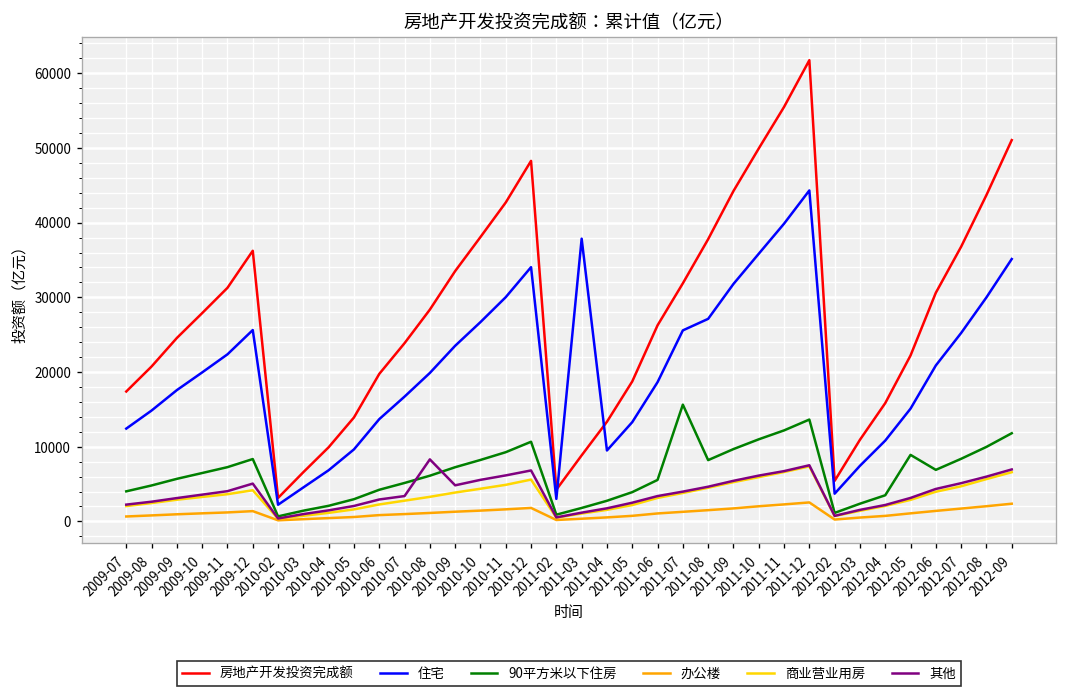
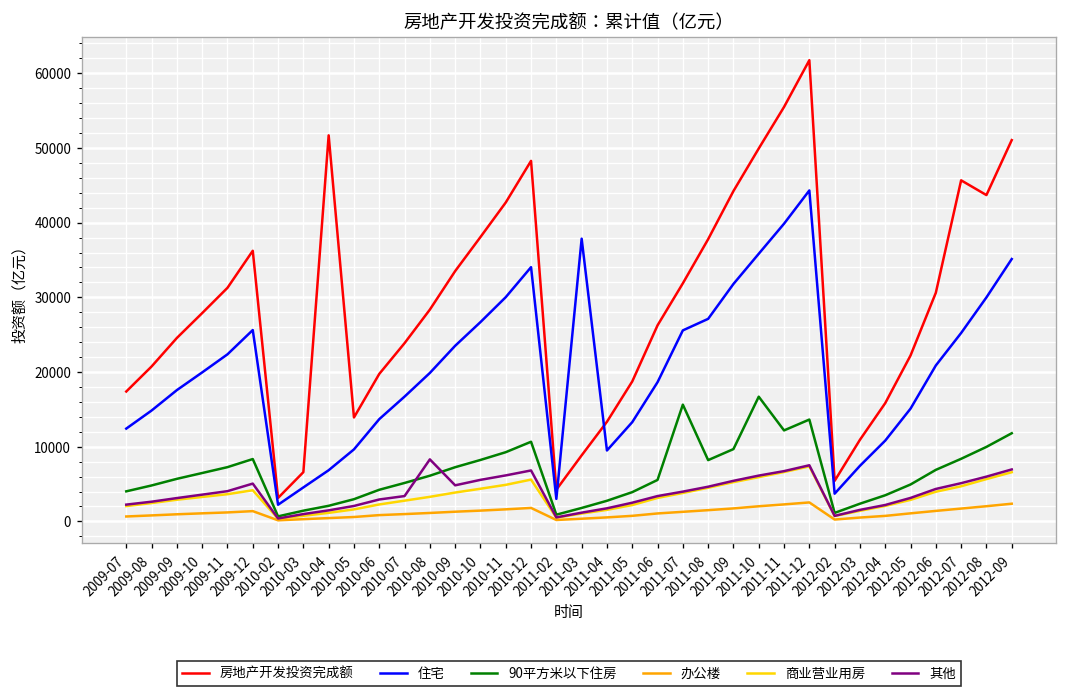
  {
    "房地产开发投资完成额": {
      "2009-07": 17000,
      "2009-08": 21000,
      "2009-09": 25000,
      "2009-10": 28000,
      "2009-11": 31000,
      "2009-12": 36000,
      "2010-02": 3000,
      "2010-03": 7000,
-     "2010-04": 10000,
+     "2010-04": 52000,
      "2010-05": 14000,
      "2010-06": 20000,
      "2010-07": 24000,
      "2010-08": 28000,
      "2010-09": 34000,
      "2010-10": 38000,
      "2010-11": 43000,
      "2010-12": 48000,
      "2011-02": 4000,
      "2011-03": 9000,
      "2011-04": 13000,
      "2011-05": 19000,
      "2011-06": 26000,
      "2011-07": 32000,
      "2011-08": 38000,
      "2011-09": 44000,
      "2011-10": 50000,
      "2011-11": 55000,
      "2011-12": 62000,
      "2012-02": 5000,
      "2012-03": 11000,
      "2012-04": 16000,
      "2012-05": 22000,
      "2012-06": 31000,
-     "2012-07": 37000,
+     "2012-07": 46000,
      "2012-08": 44000,
      "2012-09": 51000
    },
    "住宅": {
      "2009-07": 12000,
      "2009-08": 15000,
      "2009-09": 18000,
      "2009-10": 20000,
      "2009-11": 22000,
      "2009-12": 26000,
      "2010-02": 2000,
      "2010-03": 5000,
      "2010-04": 7000,
      "2010-05": 10000,
      "2010-06": 14000,
      "2010-07": 17000,
      "2010-08": 20000,
      "2010-09": 24000,
      "2010-10": 27000,
      "2010-11": 30000,
      "2010-12": 34000,
      "2011-02": 3000,
      "2011-03": 38000,
      "2011-04": 9000,
      "2011-05": 13000,
      "2011-06": 19000,
      "2011-07": 26000,
      "2011-08": 27000,
      "2011-09": 32000,
      "2011-10": 36000,
      "2011-11": 40000,
      "2011-12": 44000,
      "2012-02": 4000,
      "2012-03": 7000,
      "2012-04": 11000,
      "2012-05": 15000,
      "2012-06": 21000,
      "2012-07": 25000,
      "2012-08": 30000,
      "2012-09": 35000
    },
    "90平方米以下住房": {
      "2009-07": 4000,
      "2009-08": 5000,
      "2009-09": 6000,
      "2009-10": 6000,
      "2009-11": 7000,
      "2009-12": 8000,
      "2010-03": 1000,
      "2010-04": 2000,
      "2010-05": 3000,
      "2010-06": 4000,
      "2010-07": 5000,
      "2010-08": 6000,
      "2010-09": 7000,
      "2010-10": 8000,
      "2010-11": 9000,
      "2010-12": 11000,
      "2011-03": 2000,
      "2011-04": 3000,
      "2011-05": 4000,
      "2011-06": 6000,
      "2011-07": 16000,
      "2011-08": 8000,
      "2011-09": 10000,
-     "2011-10": 11000,
+     "2011-10": 17000,
      "2011-11": 12000,
      "2011-12": 14000,
      "2012-03": 2000,
      "2012-04": 4000,
-     "2012-05": 9000,
+     "2012-05": 5000,
      "2012-06": 7000,
      "2012-07": 8000,
      "2012-08": 10000,
      "2012-09": 12000
    },
    "其他": {
      "2009-12": 5000,
      "2010-05": 2000,
      "2010-06": 3000,
      "2010-07": 3000,
      "2010-08": 8000,
      "2010-09": 5000,
      "2010-10": 6000,
      "2010-11": 6000,
      "2010-12": 7000
    }
  }
